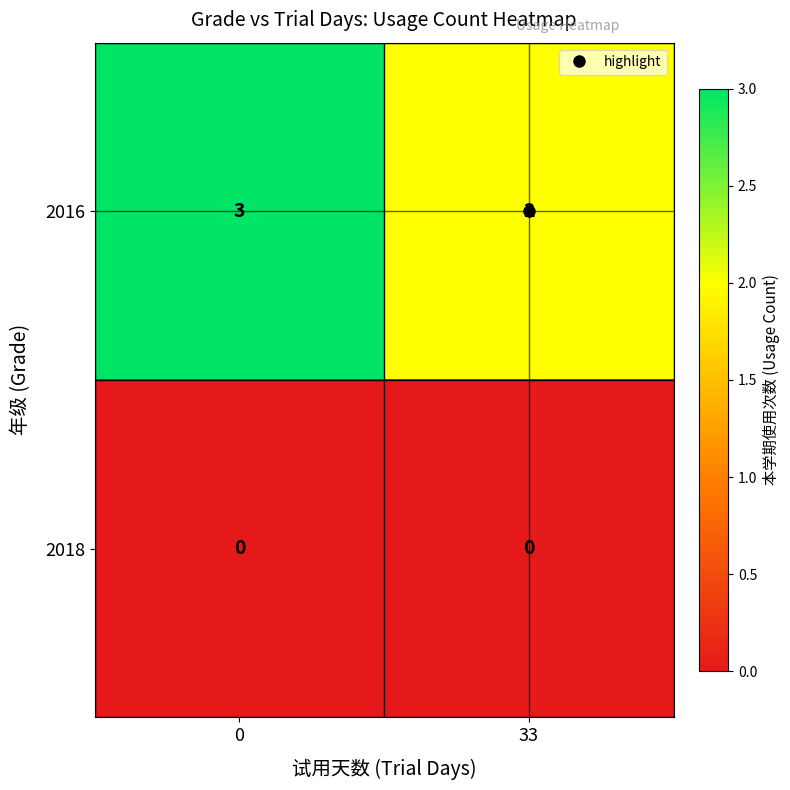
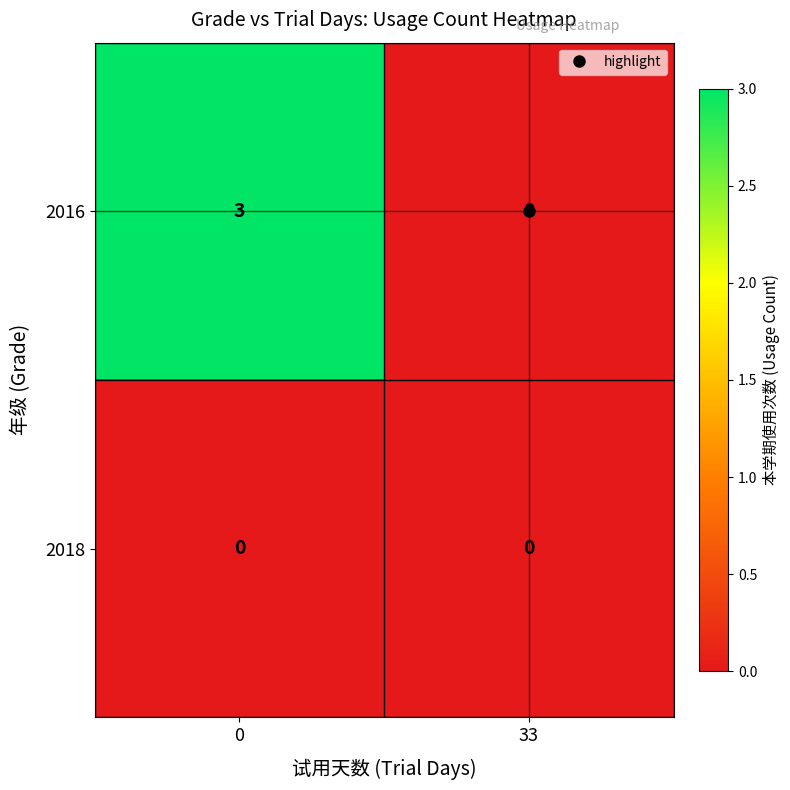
  {
    "2016": {
      "0": 3,
-     "33": 2
+     "33": 0
    },
    "2018": {
      "0": 0,
      "33": 0
    }
  }
